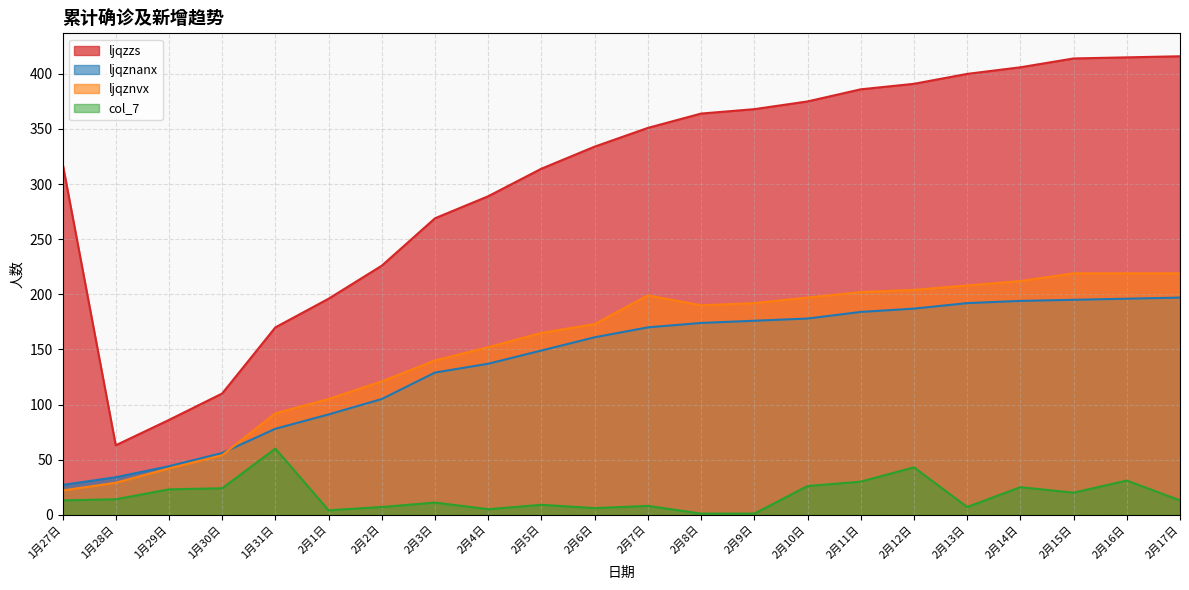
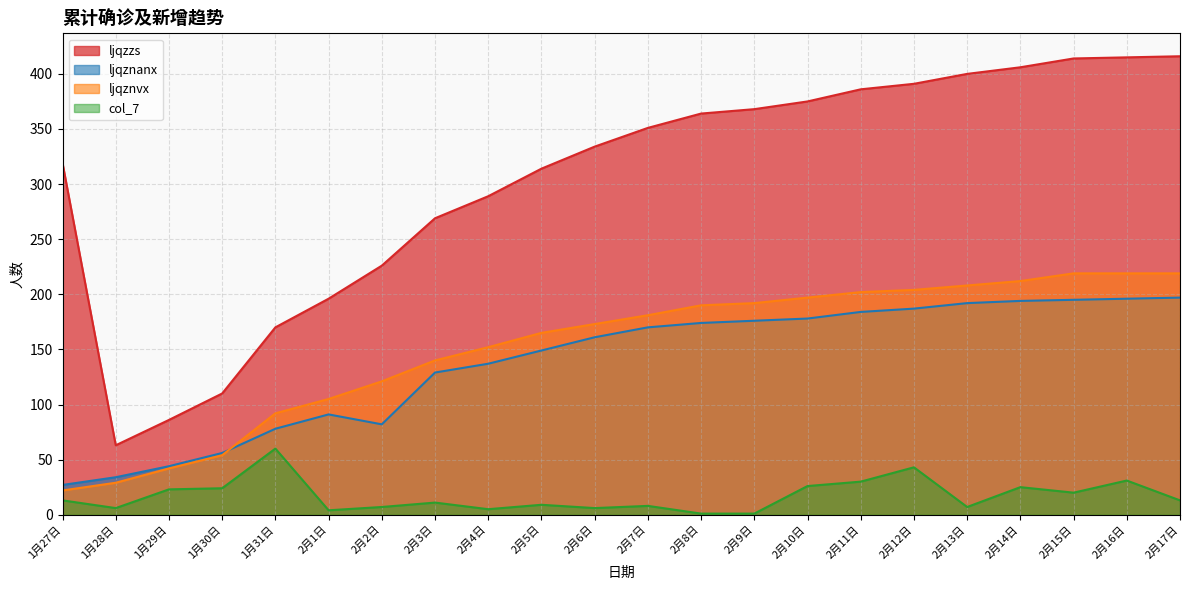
  {
    "ljqzzs": {
      "1月27日": 319,
      "1月28日": 63,
      "1月29日": 86,
      "1月30日": 110,
      "1月31日": 170,
      "2月1日": 196,
      "2月2日": 226,
      "2月3日": 269,
      "2月4日": 289,
      "2月5日": 314,
      "2月6日": 334,
      "2月7日": 351,
      "2月8日": 364,
      "2月9日": 368,
      "2月10日": 375,
      "2月11日": 386,
      "2月12日": 391,
      "2月13日": 400,
      "2月14日": 406,
      "2月15日": 414,
      "2月16日": 415,
      "2月17日": 416
    },
    "ljqznanx": {
      "1月27日": 27,
      "1月28日": 34,
      "1月31日": 78,
      "2月1日": 91,
-     "2月2日": 105,
+     "2月2日": 82,
      "2月3日": 129,
      "2月4日": 137,
      "2月5日": 149,
      "2月6日": 161,
      "2月7日": 170,
      "2月8日": 174,
      "2月9日": 176,
      "2月10日": 178,
      "2月11日": 184,
      "2月12日": 187,
      "2月13日": 192,
      "2月14日": 194,
      "2月15日": 195,
      "2月16日": 196,
      "2月17日": 197
    },
    "ljqznvx": {
      "1月27日": 22,
      "1月28日": 29,
      "1月31日": 92,
      "2月1日": 105,
      "2月2日": 121,
      "2月3日": 140,
      "2月4日": 152,
      "2月5日": 165,
      "2月6日": 173,
-     "2月7日": 199,
+     "2月7日": 181,
      "2月8日": 190,
      "2月9日": 192,
      "2月10日": 197,
      "2月11日": 202,
      "2月12日": 204,
      "2月13日": 208,
      "2月14日": 212,
      "2月15日": 219,
      "2月16日": 219,
      "2月17日": 219
    },
    "col_7": {
      "1月27日": 13,
-     "1月28日": 14,
+     "1月28日": 6,
      "1月29日": 23,
      "1月30日": 24,
      "1月31日": 60,
      "2月1日": 4,
      "2月2日": 7,
      "2月3日": 11,
      "2月4日": 5,
      "2月5日": 9,
      "2月6日": 6,
      "2月7日": 8,
      "2月8日": 1,
      "2月9日": 1,
      "2月10日": 26,
      "2月11日": 30,
      "2月12日": 43,
      "2月13日": 7,
      "2月14日": 25,
      "2月15日": 20,
      "2月16日": 31,
      "2月17日": 13
    }
  }
